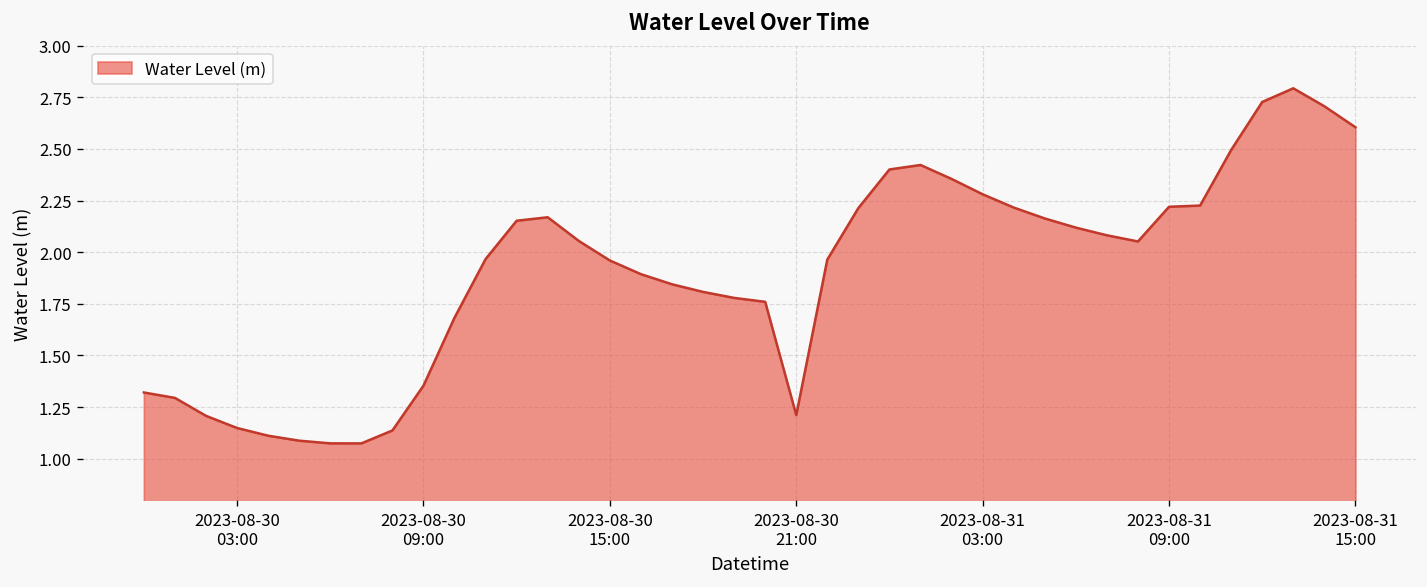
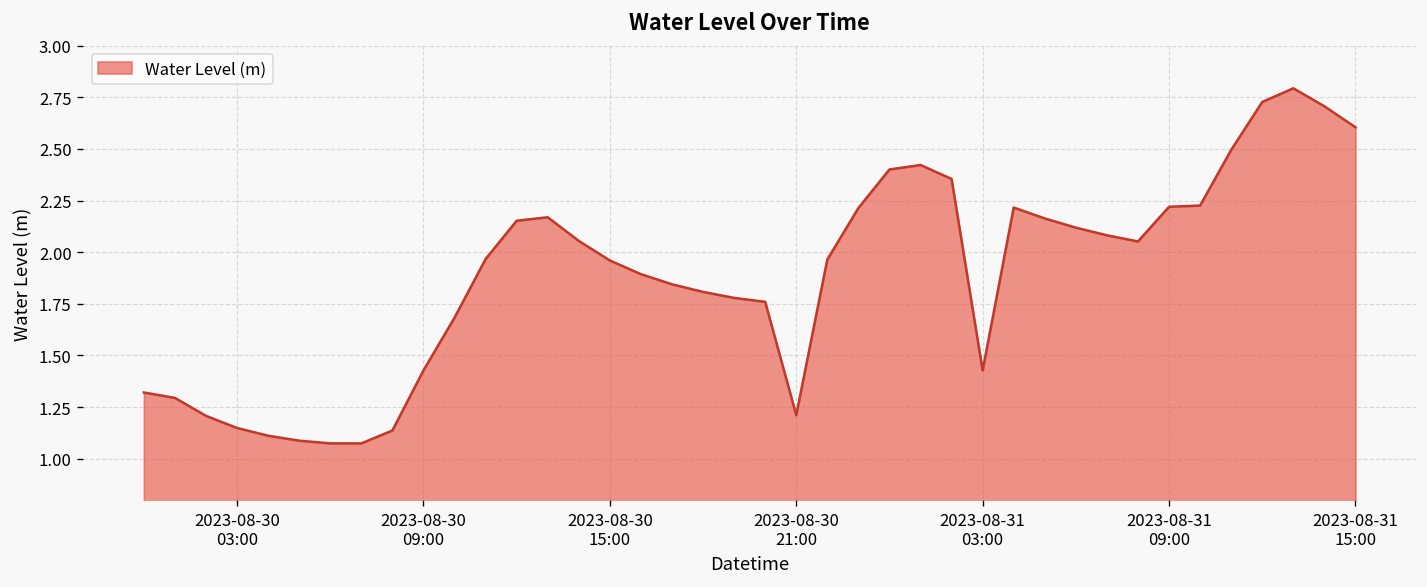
  {
    "2023-08-30 03:00": 1.15,
-   "2023-08-30 09:00": 1.35,
+   "2023-08-30 09:00": 1.43,
    "2023-08-30 15:00": 1.96,
    "2023-08-30 21:00": 1.21,
-   "2023-08-31 03:00": 2.28,
+   "2023-08-31 03:00": 1.43,
    "2023-08-31 09:00": 2.22,
    "2023-08-31 15:00": 2.60
  }
